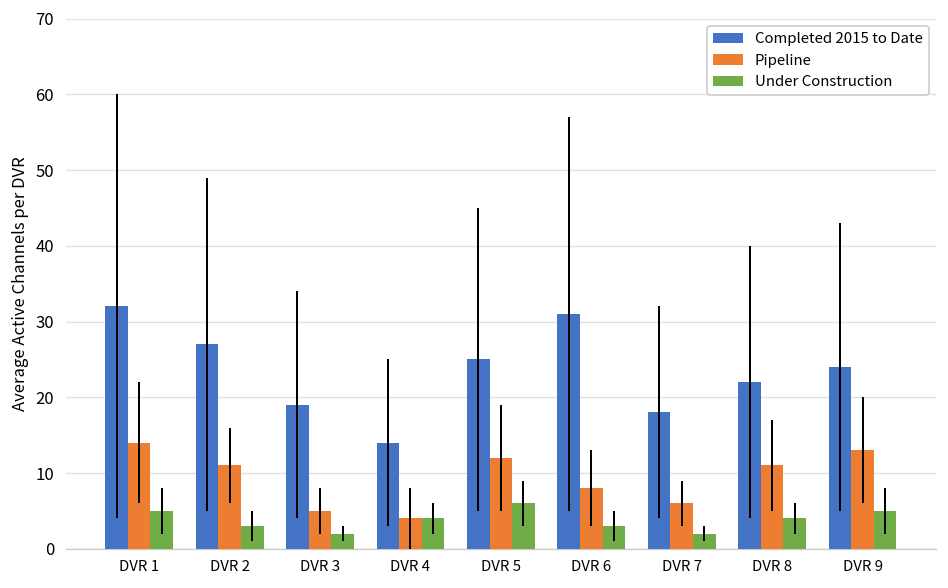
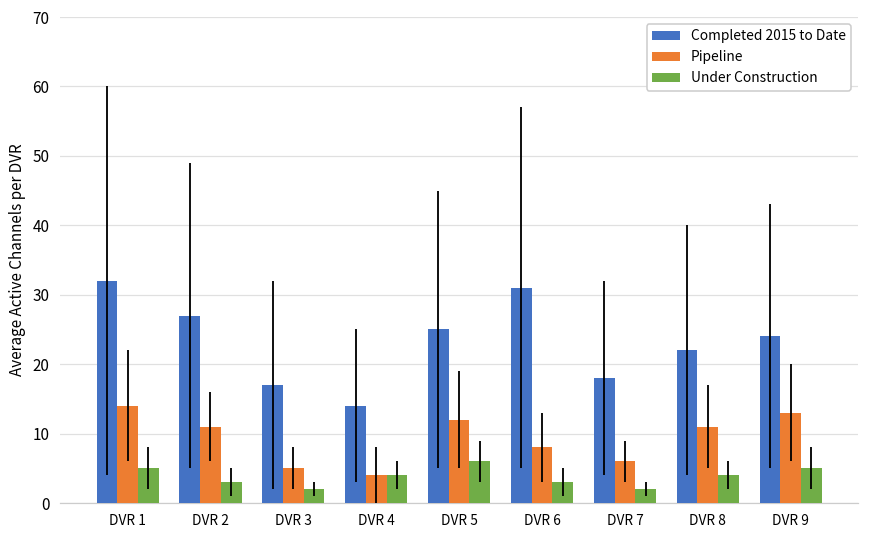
  {
    "Completed 2015 to Date": {
      "DVR 1": 32,
      "DVR 2": 27,
-     "DVR 3": 19,
+     "DVR 3": 17,
      "DVR 4": 14,
      "DVR 5": 25,
      "DVR 6": 31,
      "DVR 7": 18,
      "DVR 8": 22,
      "DVR 9": 24
    },
    "Pipeline": {
      "DVR 1": 14,
      "DVR 2": 11,
      "DVR 3": 5,
      "DVR 4": 4,
      "DVR 5": 12,
      "DVR 6": 8,
      "DVR 7": 6,
      "DVR 8": 11,
      "DVR 9": 13
    },
    "Under Construction": {
      "DVR 1": 5,
      "DVR 2": 3,
      "DVR 3": 2,
      "DVR 4": 4,
      "DVR 5": 6,
      "DVR 6": 3,
      "DVR 7": 2,
      "DVR 8": 4,
      "DVR 9": 5
    }
  }
